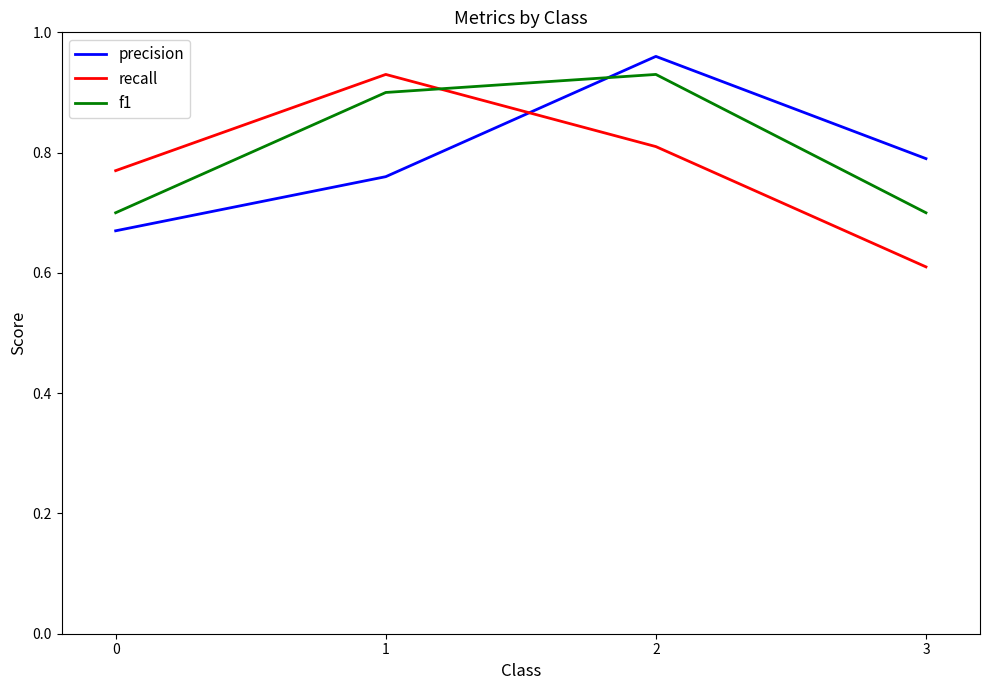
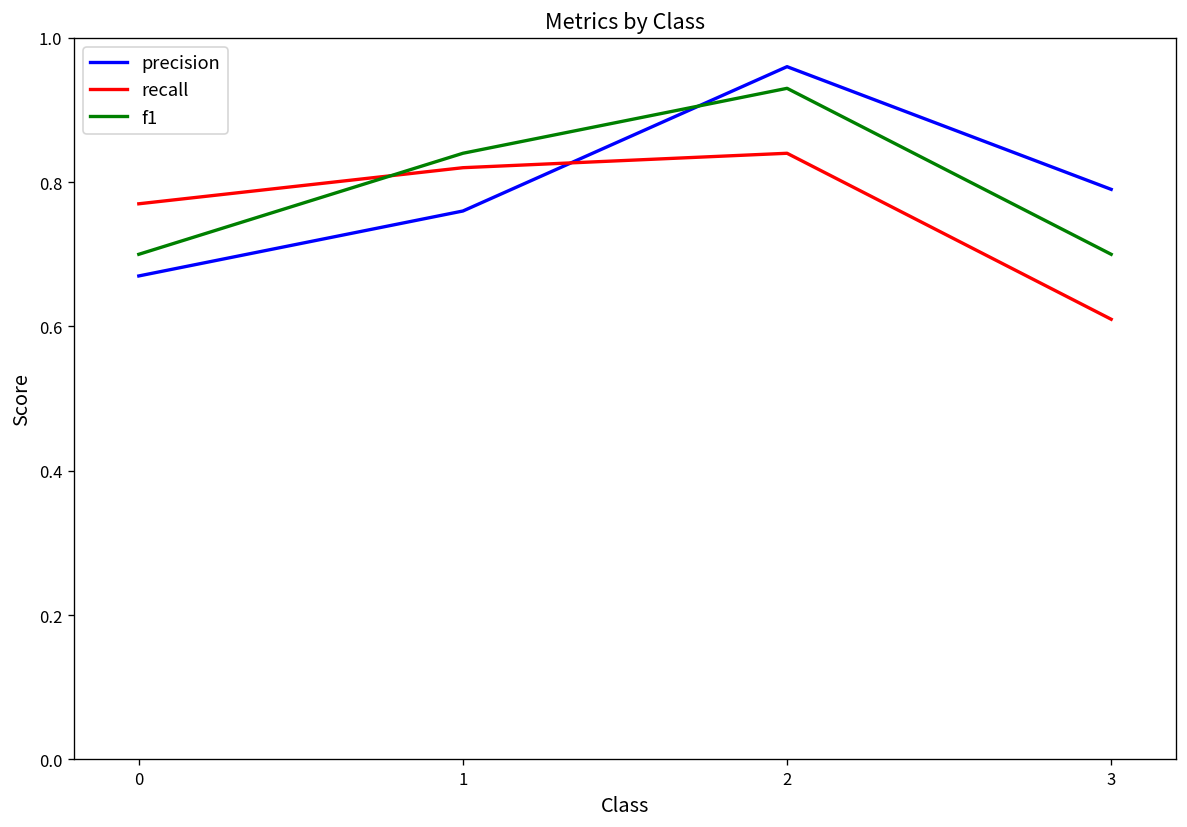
  {
    "precision": {
      "0": 0.67,
      "1": 0.76,
      "2": 0.96,
      "3": 0.79
    },
    "recall": {
      "0": 0.77,
-     "1": 0.93,
-     "2": 0.81,
+     "1": 0.82,
+     "2": 0.84,
      "3": 0.61
    },
    "f1": {
      "0": 0.70,
-     "1": 0.90,
+     "1": 0.84,
      "2": 0.93,
      "3": 0.70
    }
  }
